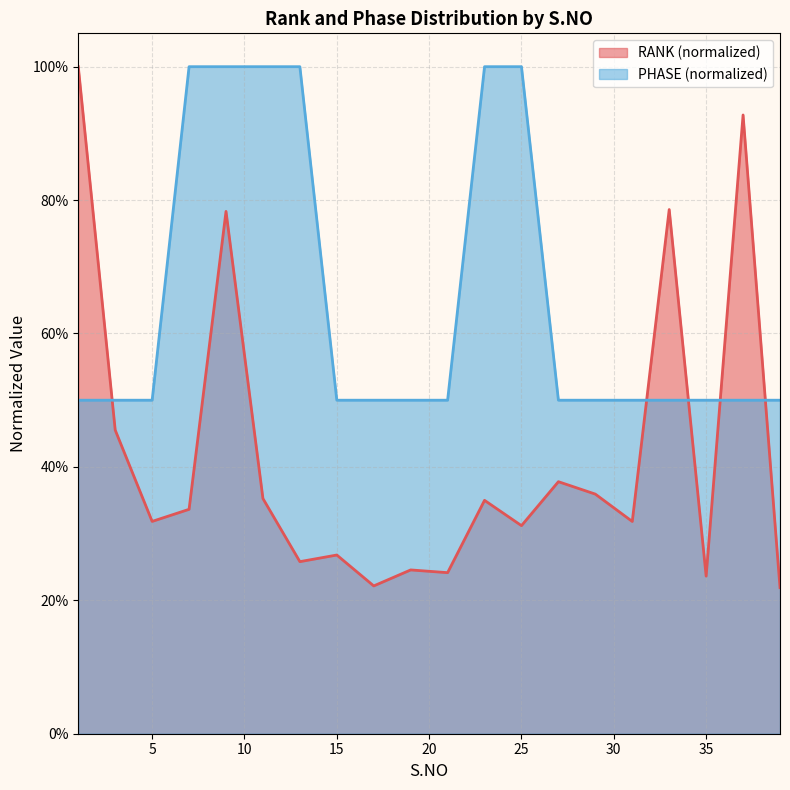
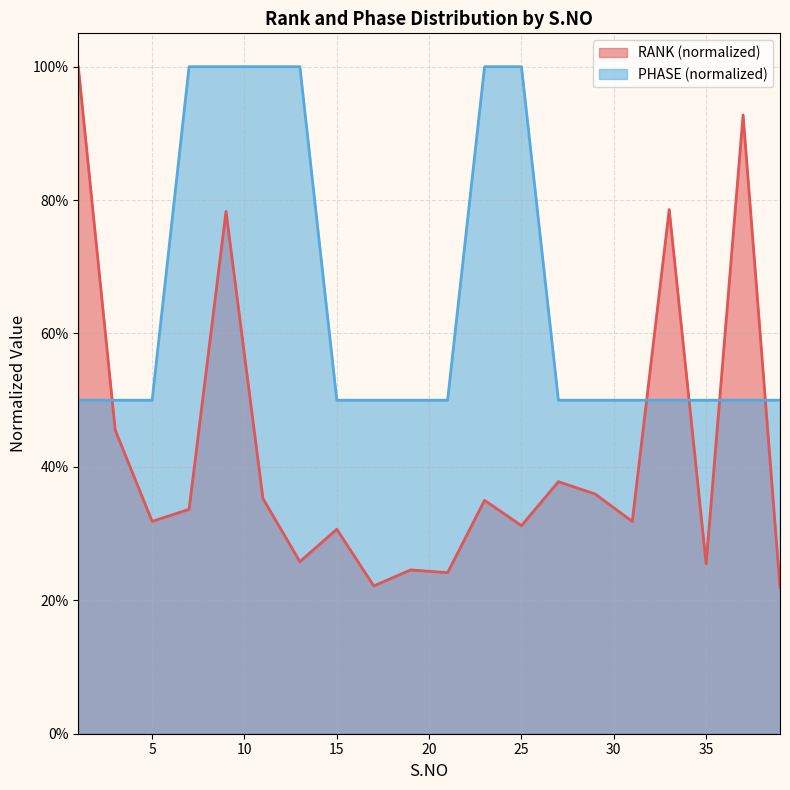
  {
    "RANK (normalized)": {
      "5": "32%",
-     "15": "27%",
+     "15": "31%",
      "25": "31%",
-     "35": "24%"
+     "35": "25%"
    },
    "PHASE (normalized)": {
      "5": "50%",
      "15": "50%",
      "25": "100%",
      "35": "50%"
    }
  }
